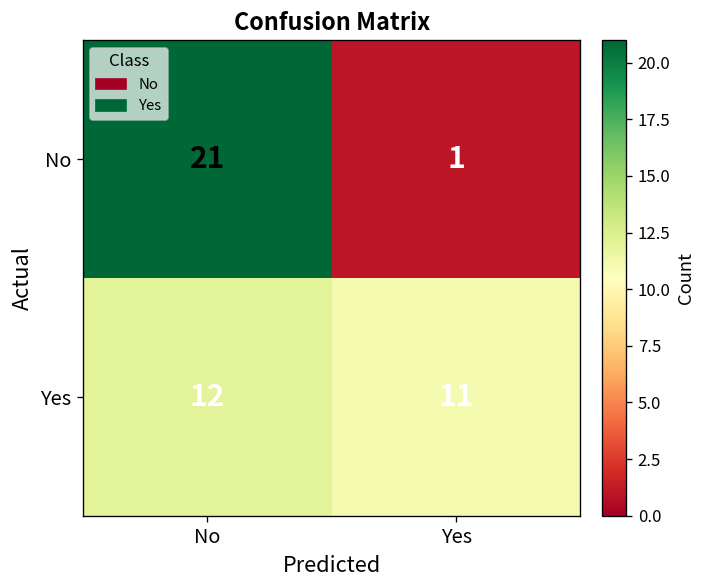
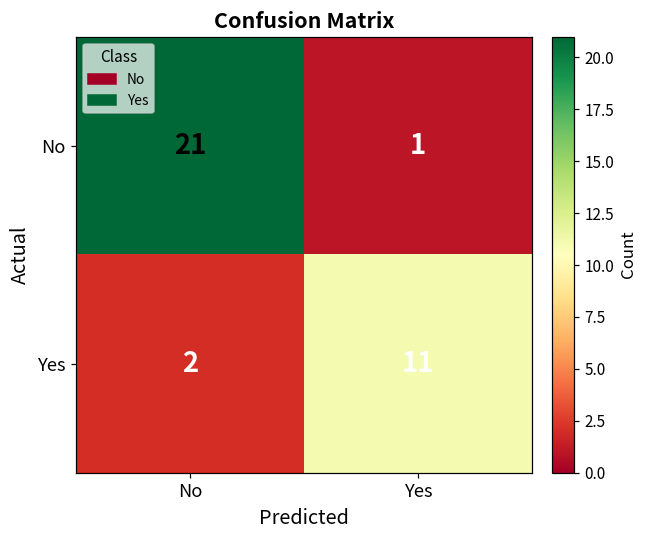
  {
    "No": {
      "No": 21,
      "Yes": 1
    },
    "Yes": {
-     "No": 12,
+     "No": 2,
      "Yes": 11
    }
  }
